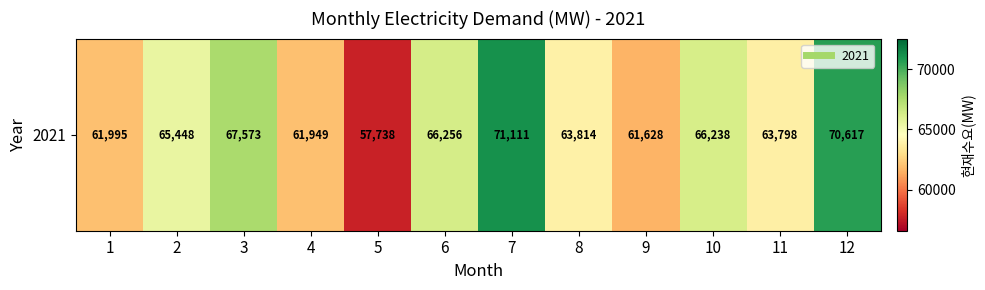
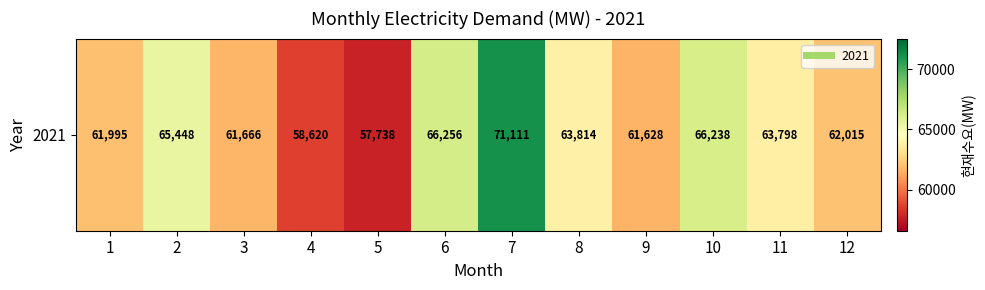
  {
    "2021": {
      "1": "61,995",
      "2": "65,448",
-     "3": "67,573",
-     "4": "61,949",
+     "3": "61,666",
+     "4": "58,620",
      "5": "57,738",
      "6": "66,256",
      "7": "71,111",
      "8": "63,814",
      "9": "61,628",
      "10": "66,238",
      "11": "63,798",
-     "12": "70,617"
+     "12": "62,015"
    }
  }
